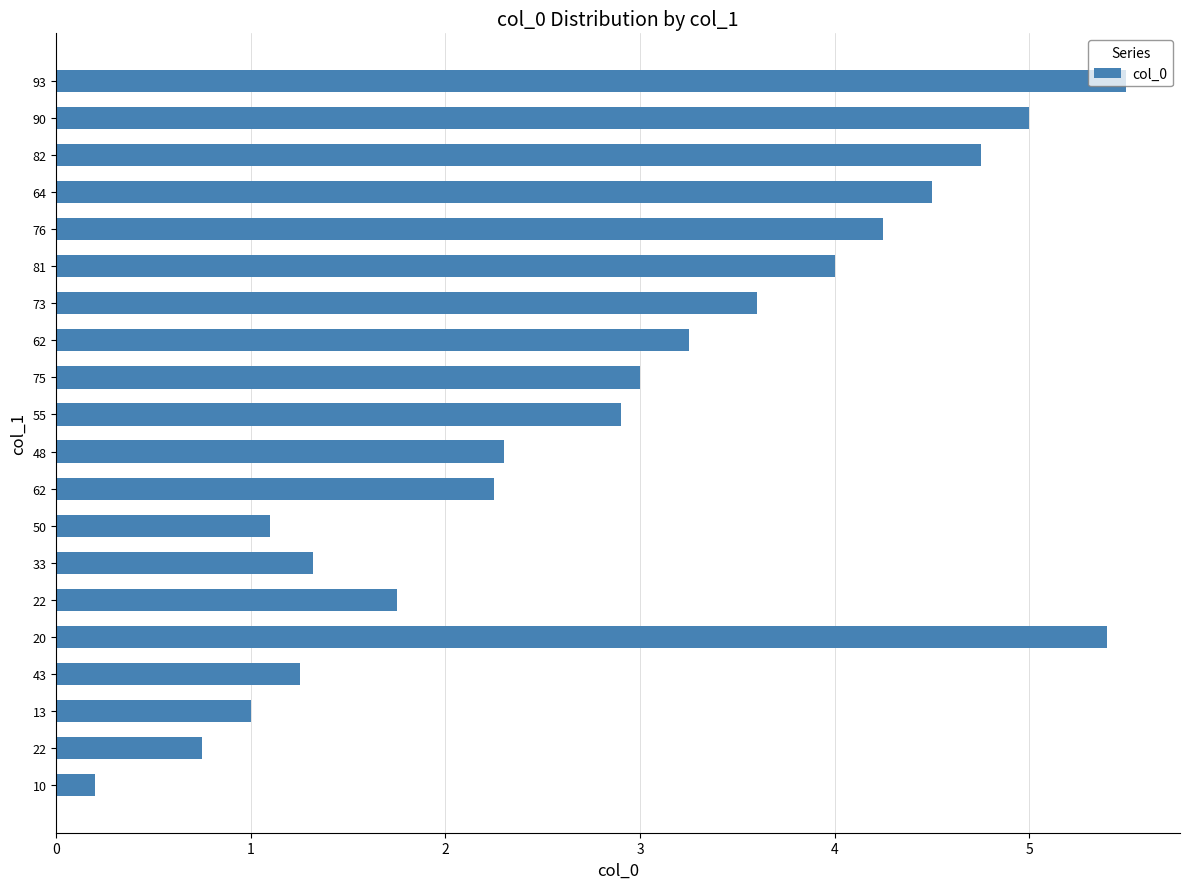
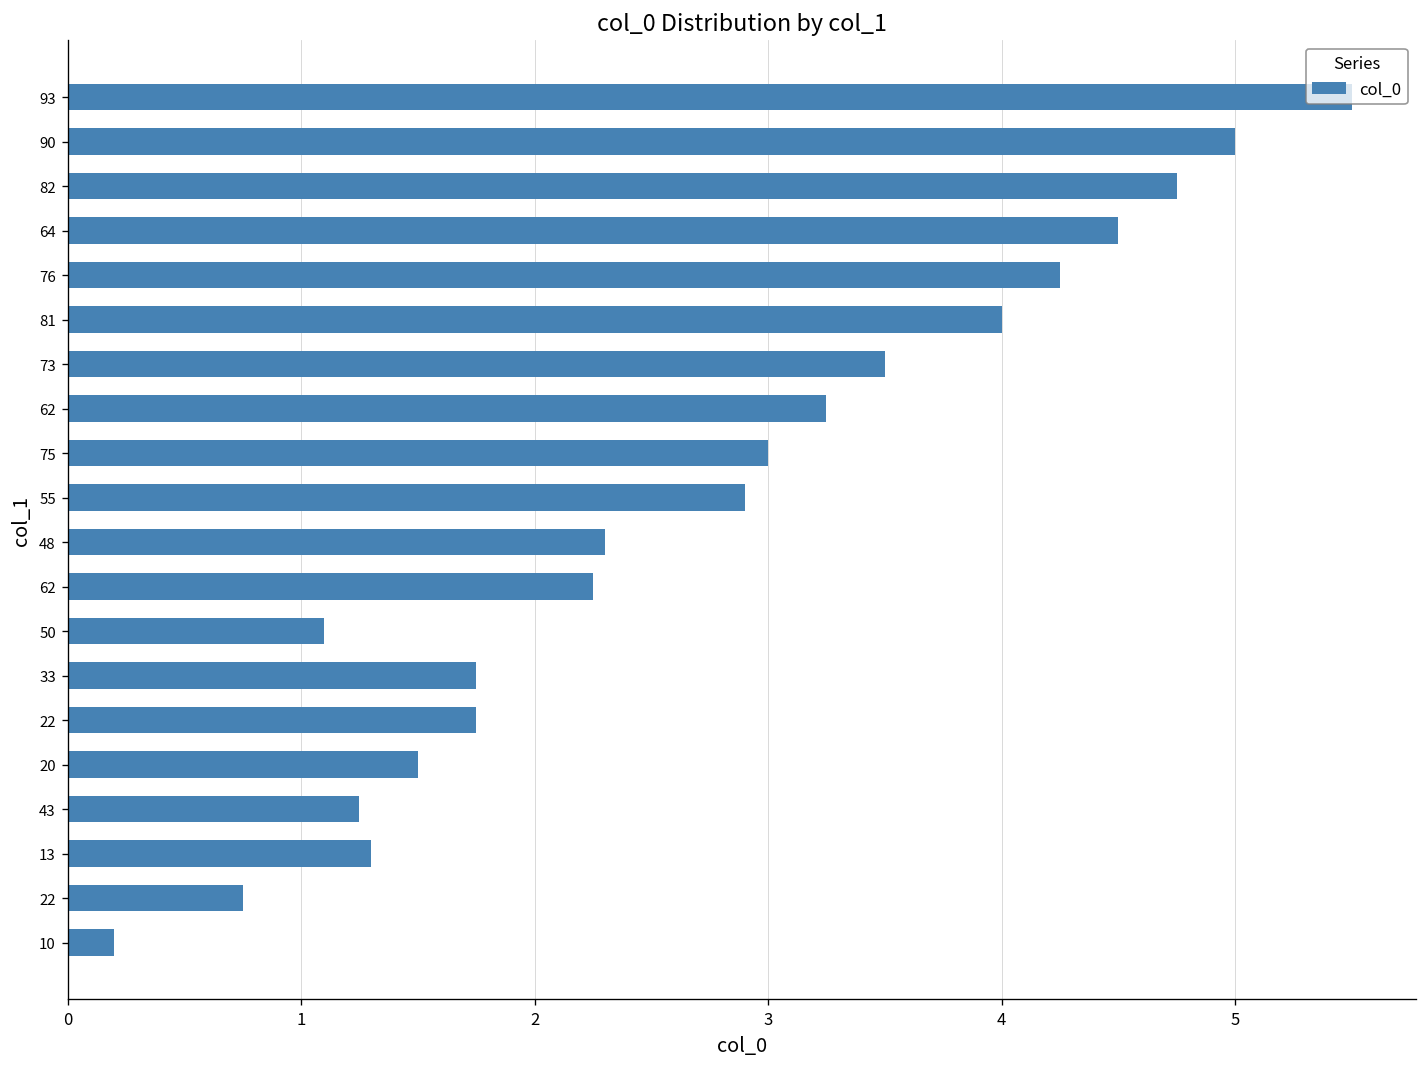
  {
    "90": 5.00,
    "82": 4.75,
    "64": 4.50,
    "76": 4.25,
    "81": 4.00,
-   "73": 3.6,
+   "73": 3.5,
    "75": 3.00,
    "55": 2.90,
    "48": 2.30,
    "50": 1.10,
-   "33": 1.32,
-   "20": 5.4,
+   "33": 1.75,
+   "20": 1.5,
    "43": 1.25,
-   "13": 1.0,
+   "13": 1.3,
    "10": 0.20
  }
